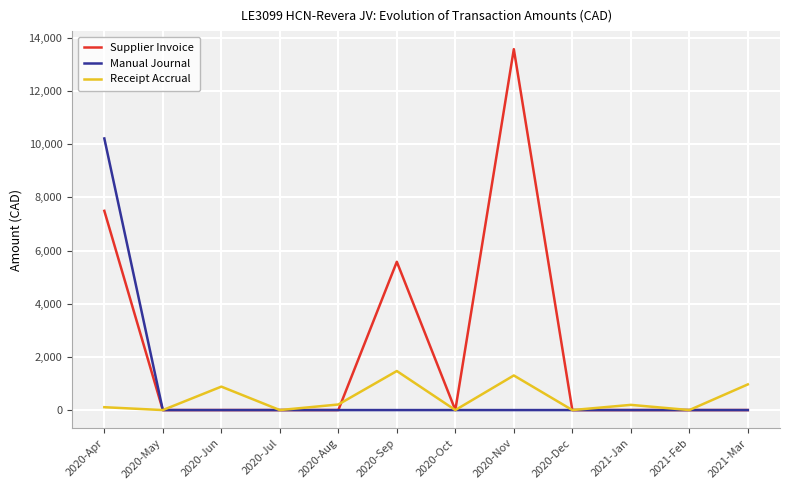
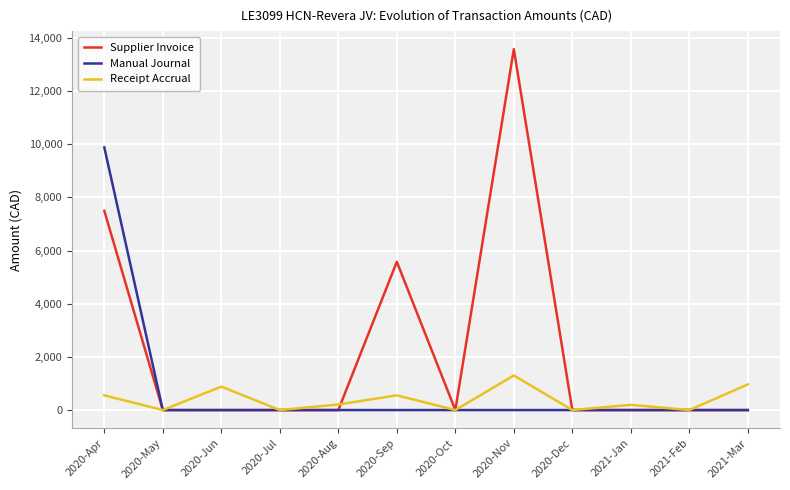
  {
    "Supplier Invoice": {
      "2020-Apr": "7,500",
      "2020-Sep": "5,600",
      "2020-Nov": "13,600"
    },
    "Manual Journal": {
-     "2020-Apr": "10,200",
+     "2020-Apr": "9,900",
      "2020-Sep": "0",
      "2020-Nov": "0"
    },
    "Receipt Accrual": {
-     "2020-Apr": "100",
+     "2020-Apr": "600",
      "2020-Jun": "900",
      "2020-Aug": "200",
-     "2020-Sep": "1,500",
+     "2020-Sep": "600",
      "2020-Nov": "1,300",
      "2021-Jan": "200",
      "2021-Mar": "1,000"
    }
  }
